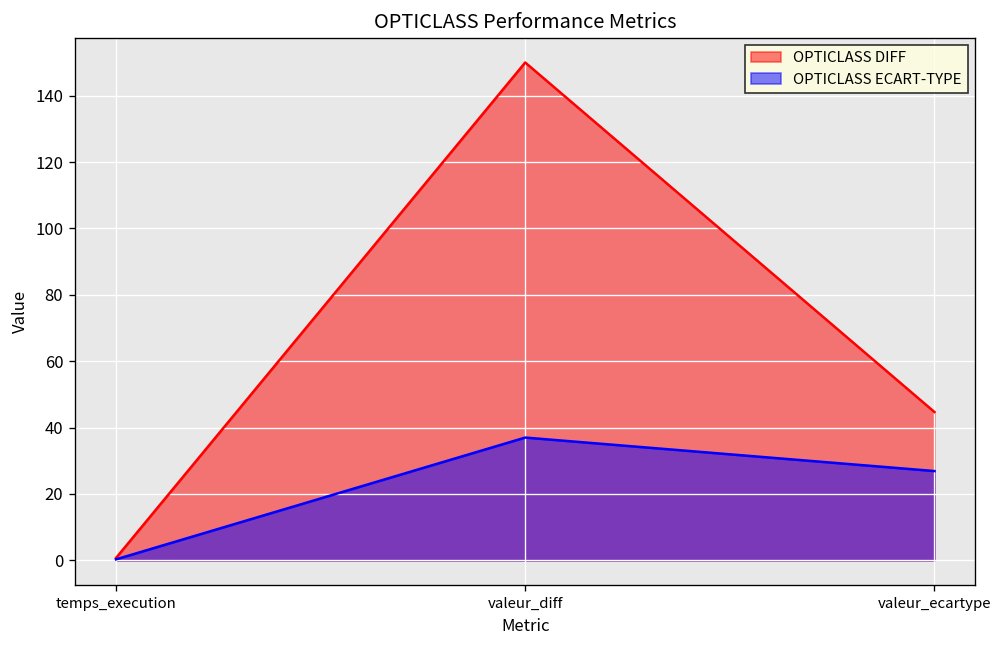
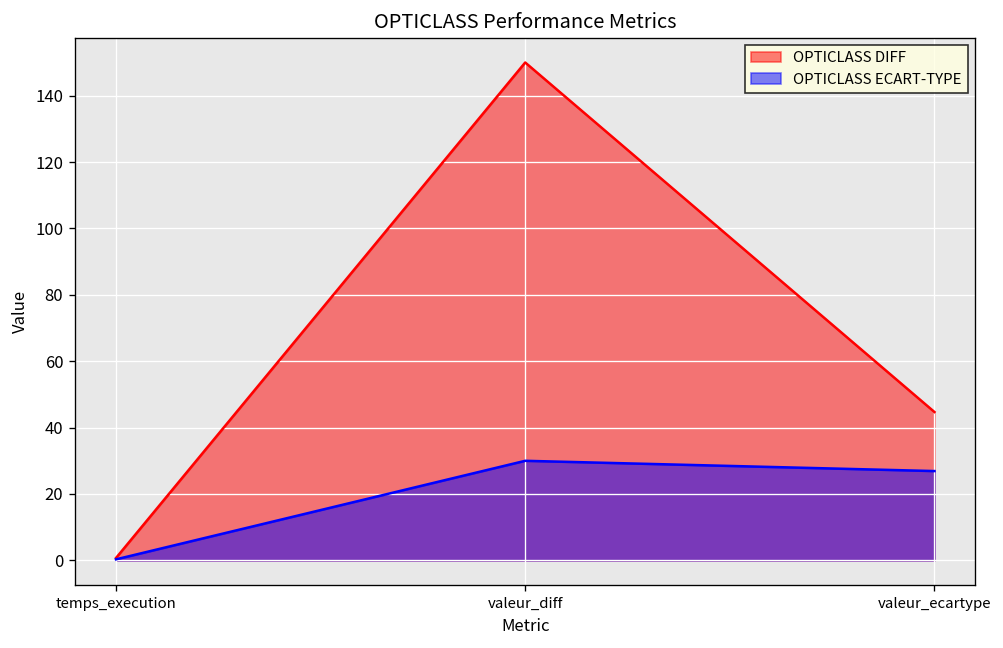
  {
    "OPTICLASS DIFF": {
      "valeur_diff": 150,
      "valeur_ecartype": 45
    },
    "OPTICLASS ECART-TYPE": {
-     "valeur_diff": 37,
+     "valeur_diff": 30,
      "valeur_ecartype": 27
    }
  }
